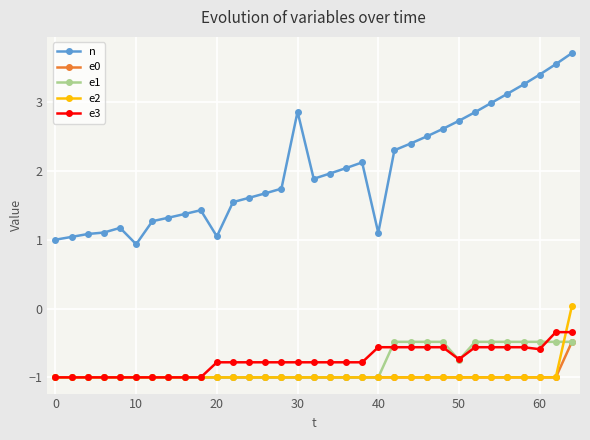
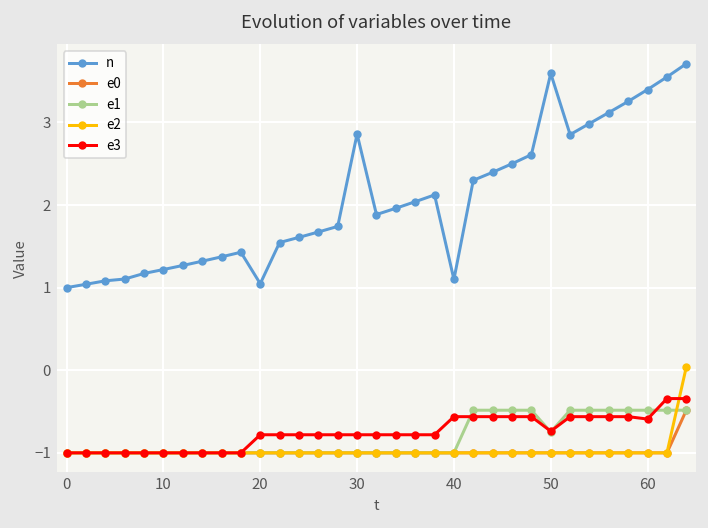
  {
    "n": {
      "0": 1.0,
-     "10": 0.9,
+     "10": 1.2,
      "20": 1.0,
      "30": 2.9,
      "40": 1.1,
-     "50": 2.7,
+     "50": 3.6,
      "60": 3.4
    },
    "e1": {
      "60": -0.5
    },
    "e3": {
      "20": -0.8,
      "30": -0.8,
      "40": -0.6,
      "60": -0.6
    }
  }
